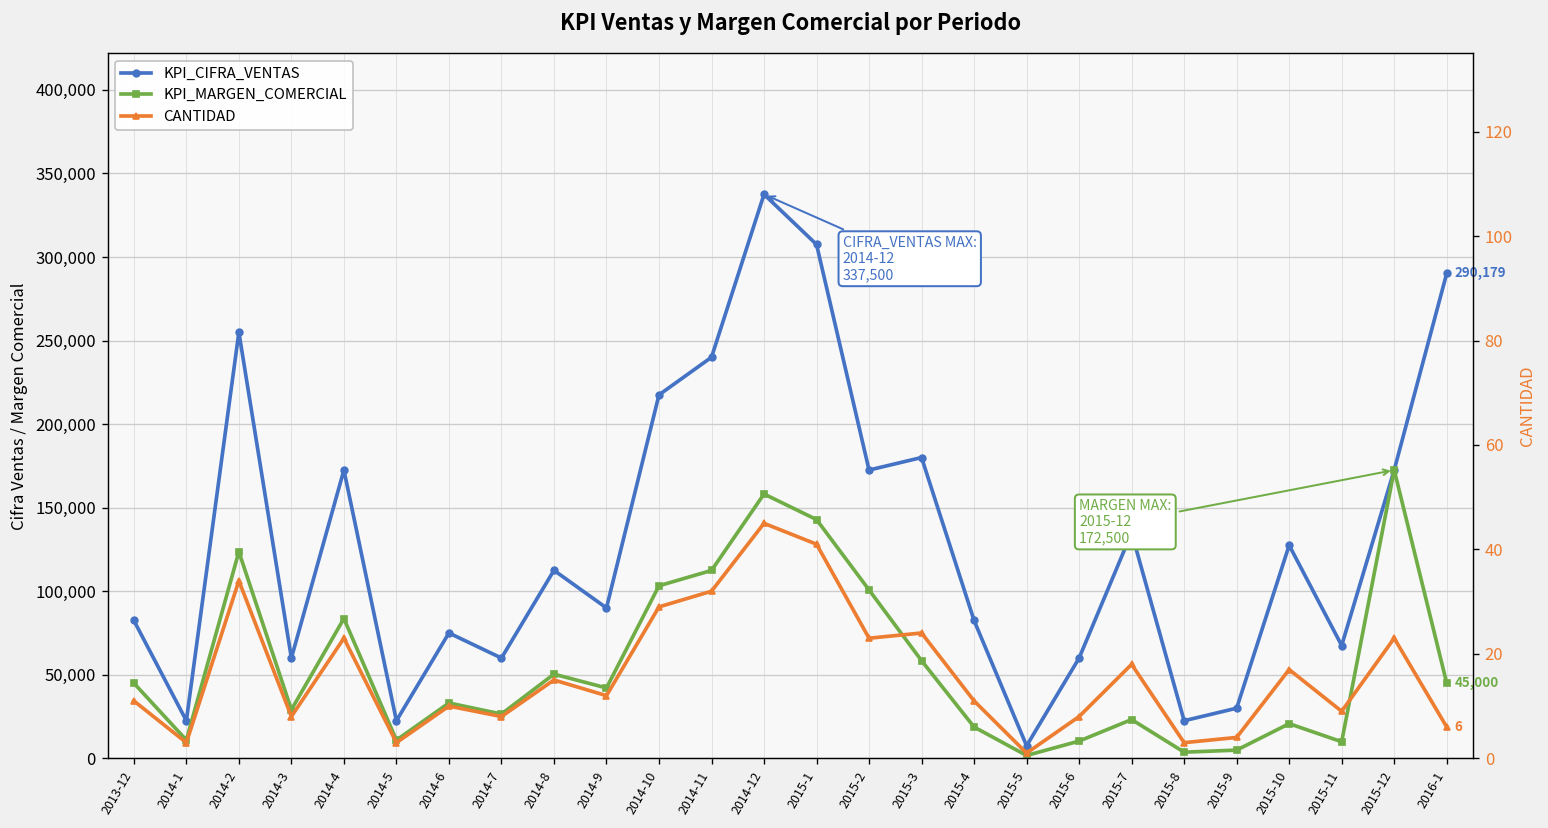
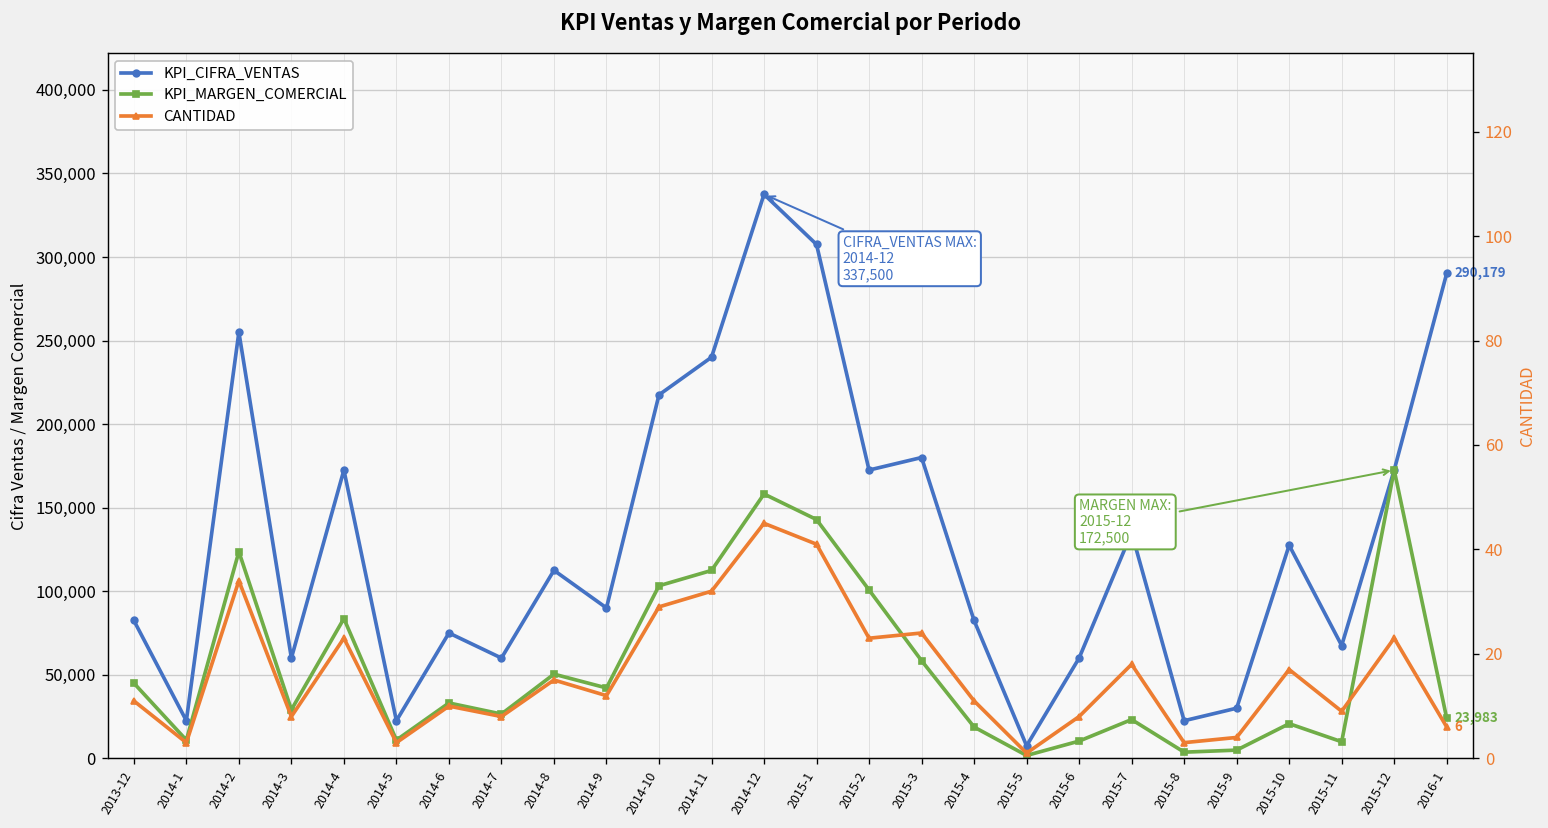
  {
    "KPI_CIFRA_VENTAS": {
      "2016-1": "290,179"
    },
    "KPI_MARGEN_COMERCIAL": {
-     "2016-1": "45,000"
+     "2016-1": "23,983"
    }
  }
